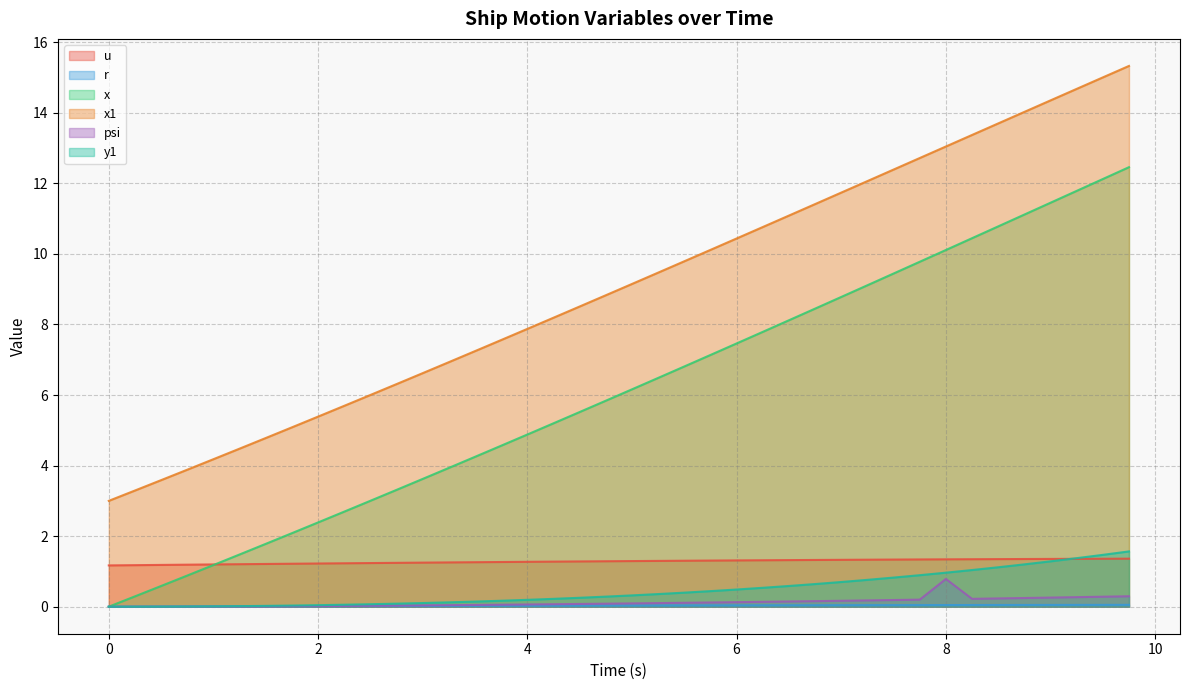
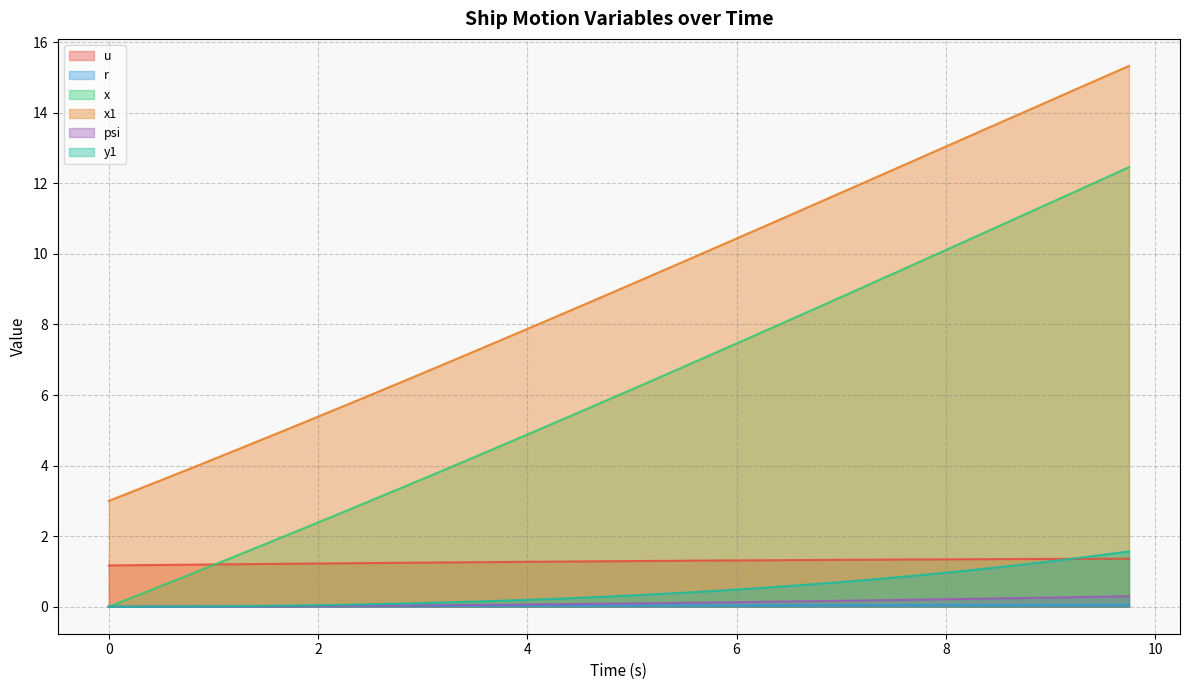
  {
    "psi": {
      "6": 0.1,
-     "8": 0.8
+     "8": 0.2
    }
  }
